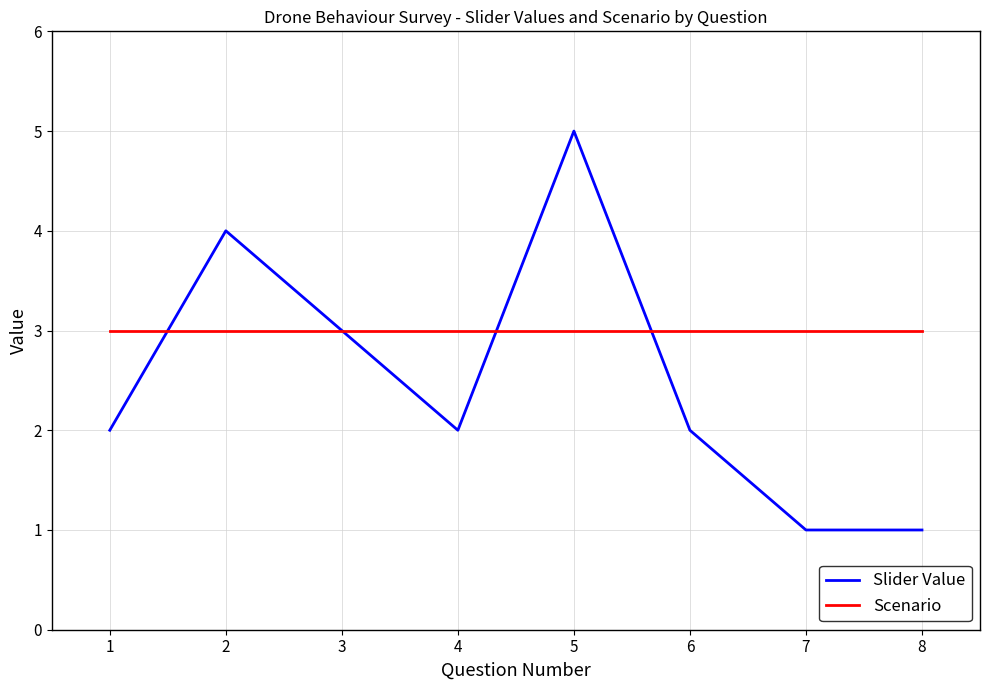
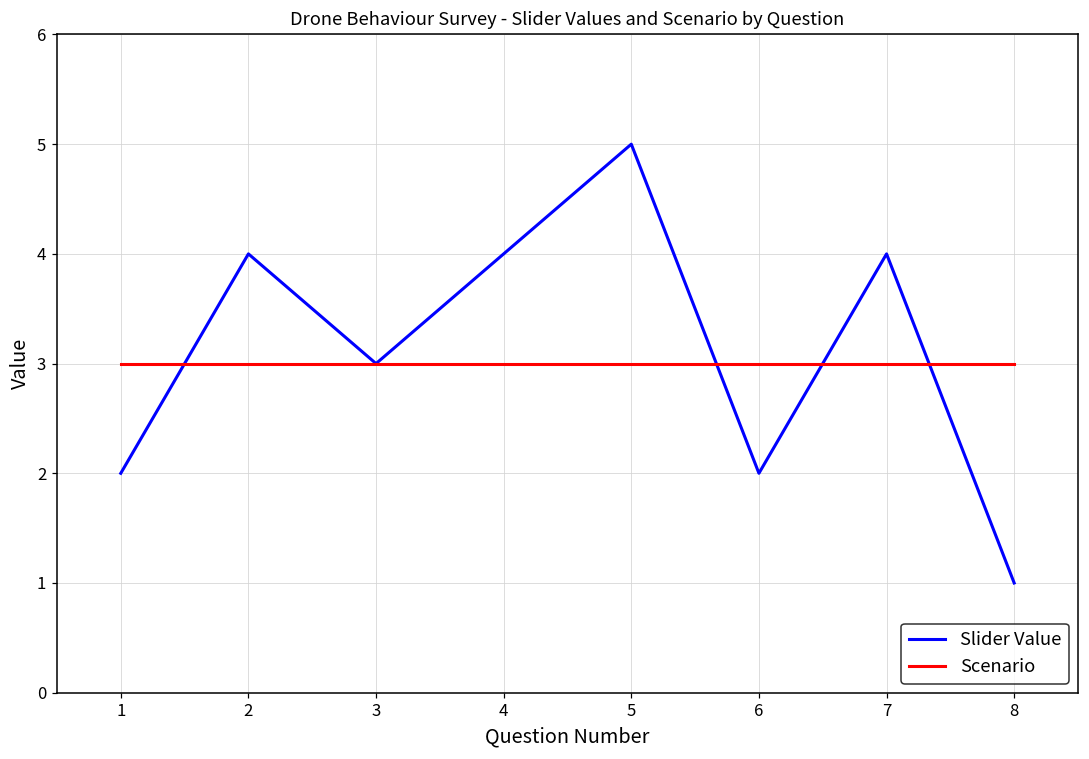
  {
    "Slider Value": {
      "1": 2,
      "2": 4,
-     "4": 2,
+     "4": 4,
      "5": 5,
      "6": 2,
-     "7": 1,
+     "7": 4,
      "8": 1
    },
    "Scenario": {
      "1": 3,
      "2": 3,
      "4": 3,
      "5": 3,
      "6": 3,
      "7": 3,
      "8": 3
    }
  }
